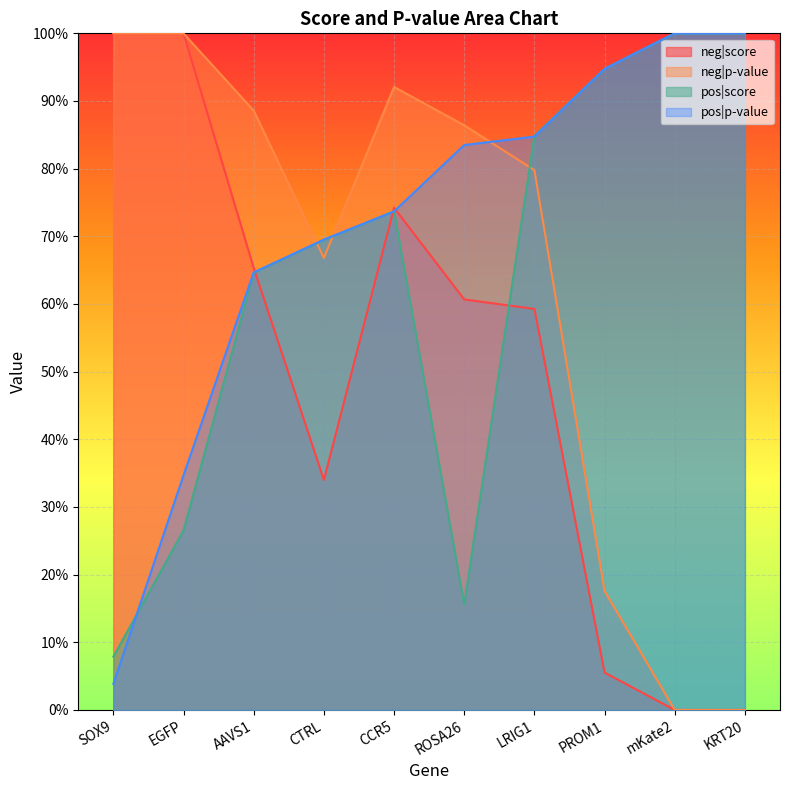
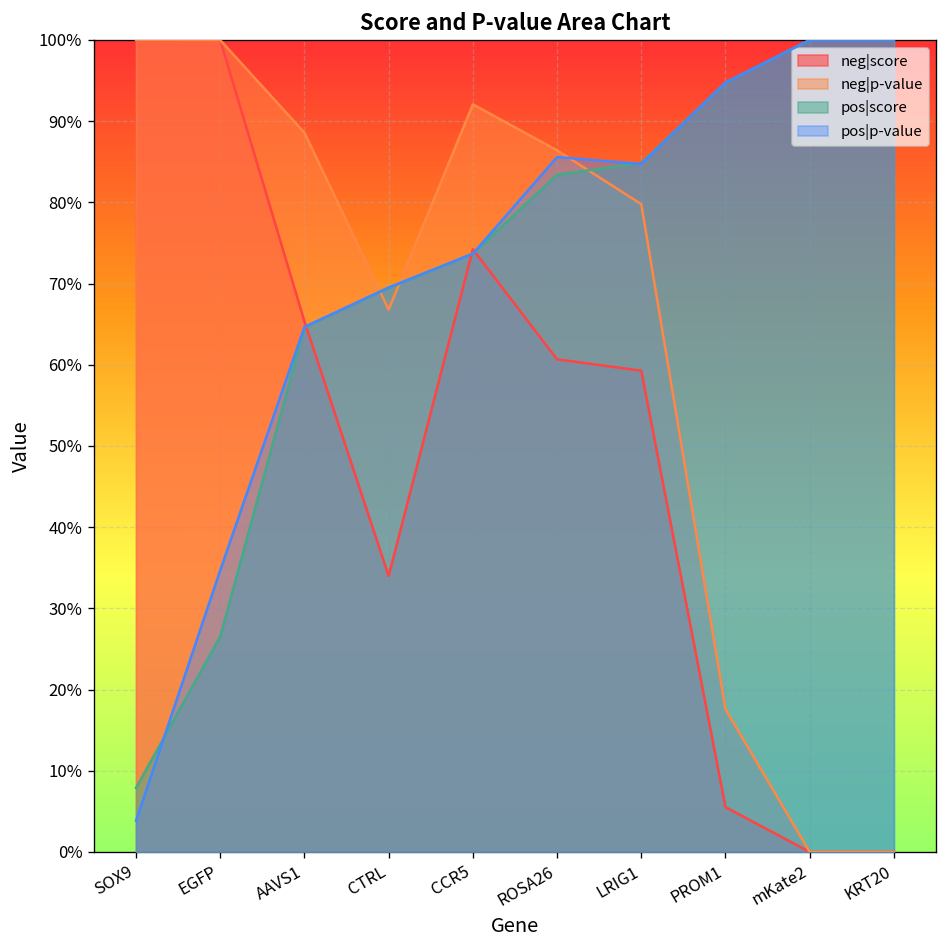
  {
    "pos|score": {
      "SOX9": "8%",
      "EGFP": "27%",
-     "ROSA26": "16%"
+     "ROSA26": "83%"
    },
    "pos|p-value": {
      "SOX9": "4%",
      "EGFP": "35%",
-     "ROSA26": "83%"
+     "ROSA26": "86%"
    }
  }
